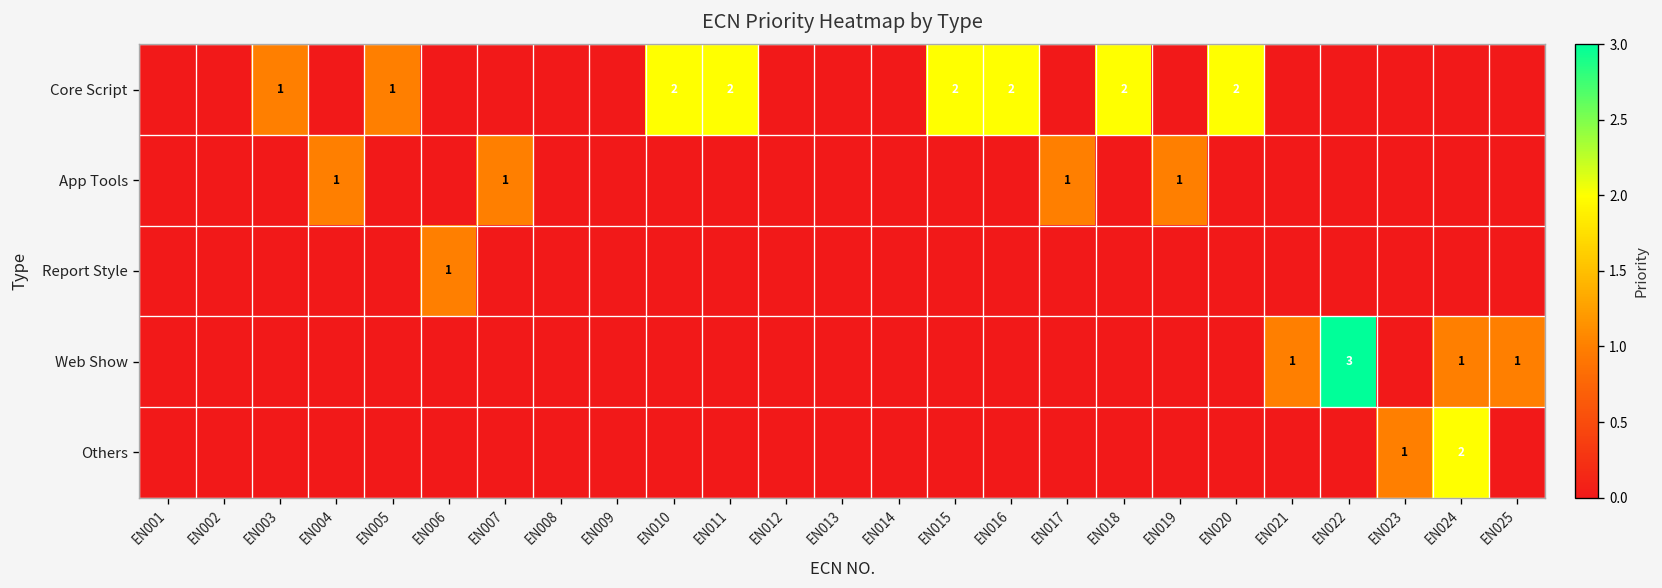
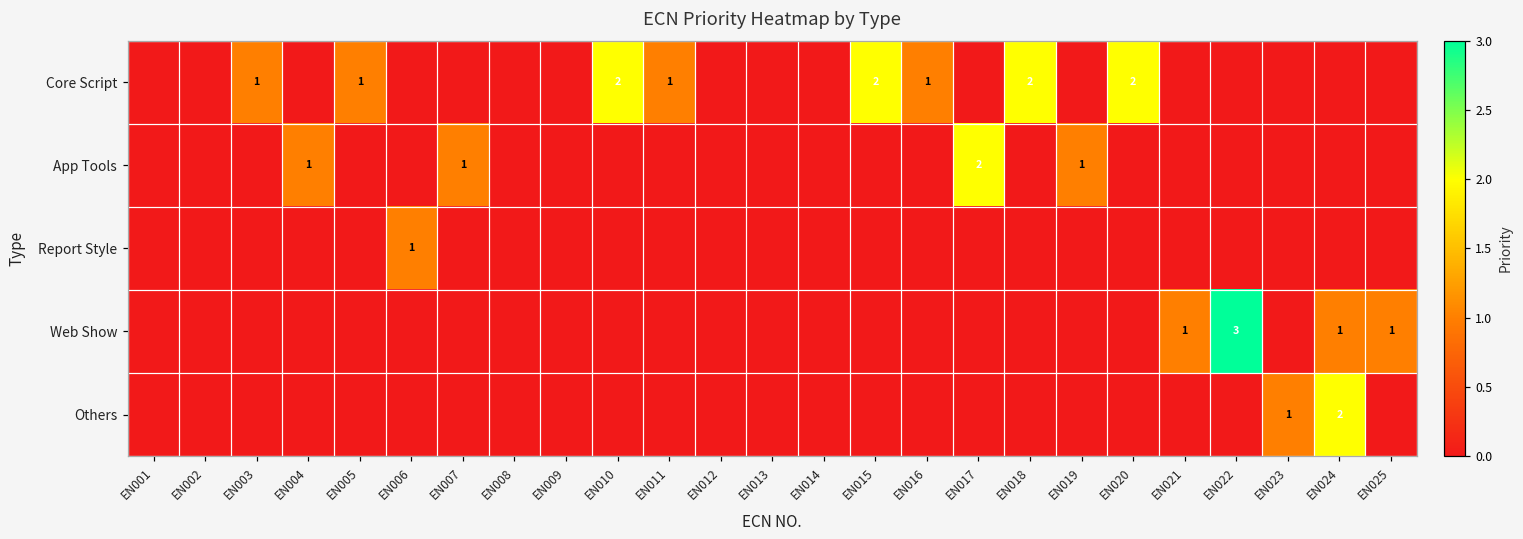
  {
    "Core Script": {
      "EN003": 1,
      "EN005": 1,
      "EN010": 2,
-     "EN011": 2,
+     "EN011": 1,
      "EN015": 2,
-     "EN016": 2,
+     "EN016": 1,
      "EN018": 2,
      "EN020": 2
    },
    "App Tools": {
      "EN004": 1,
      "EN007": 1,
-     "EN017": 1,
+     "EN017": 2,
      "EN019": 1
    },
    "Report Style": {
      "EN006": 1
    },
    "Web Show": {
      "EN021": 1,
      "EN022": 3,
      "EN024": 1,
      "EN025": 1
    },
    "Others": {
      "EN023": 1,
      "EN024": 2
    }
  }
